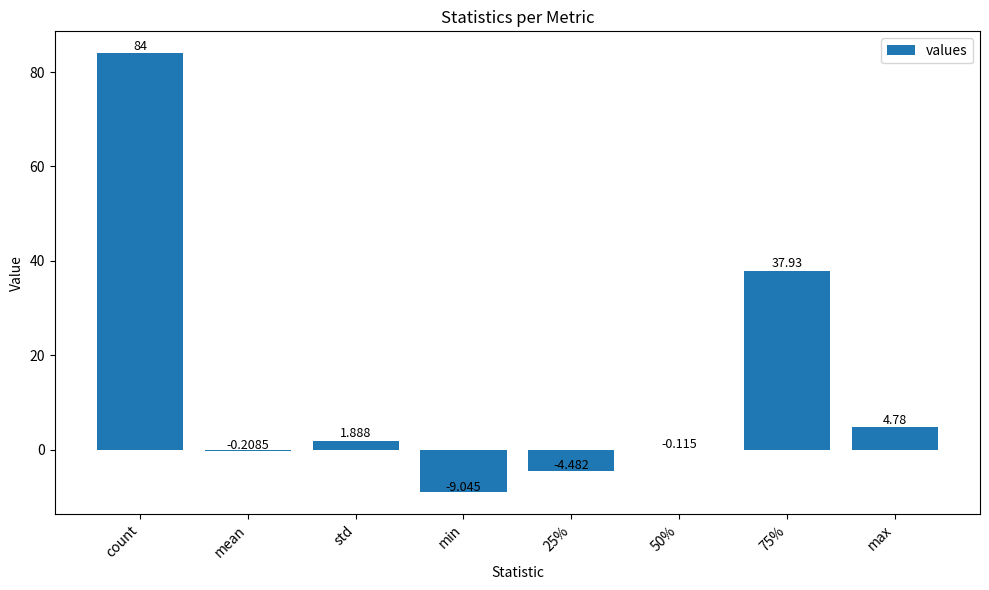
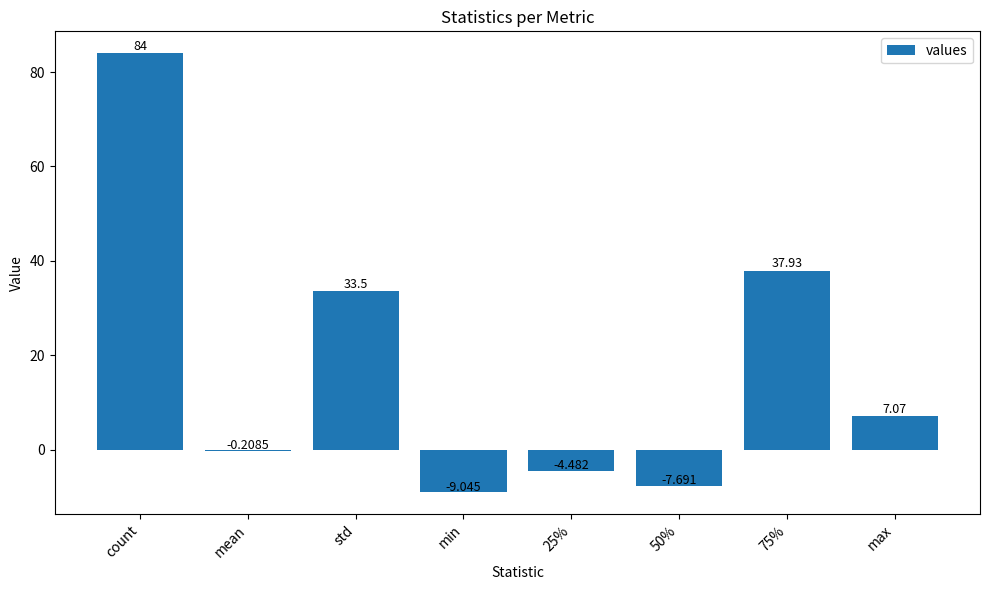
  {
    "count": 84,
    "mean": -0.2085,
-   "std": 1.888,
+   "std": 33.5,
    "min": -9.045,
    "25%": -4.482,
-   "50%": -0.115,
+   "50%": -7.691,
    "75%": 37.93,
-   "max": 4.78
+   "max": 7.07
  }
